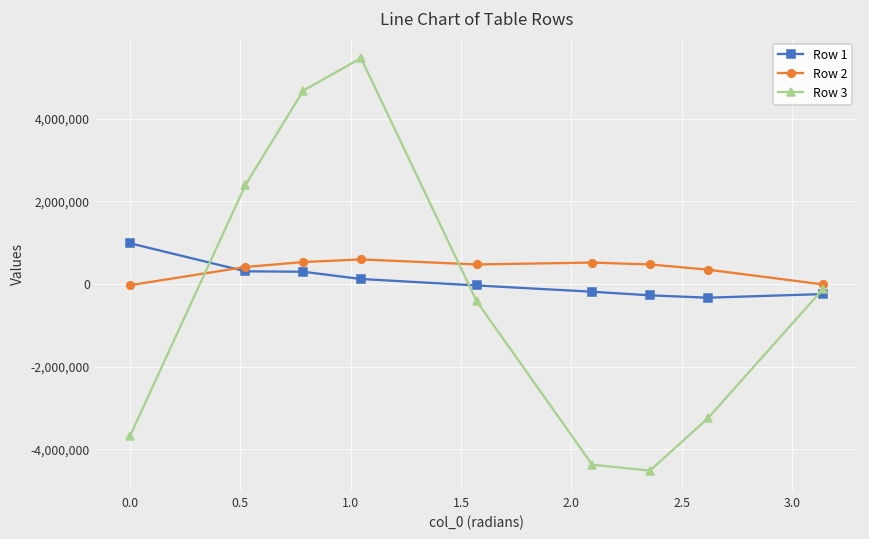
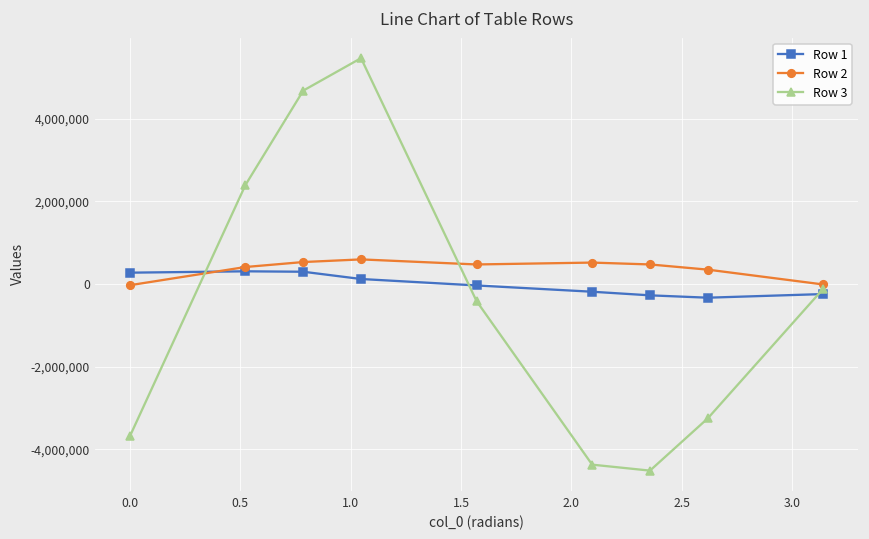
  {
    "Row 1": {
-     "0.0": "1,000,000"
+     "0.0": "300,000"
    },
    "Row 2": {
      "0.0": "0"
    },
    "Row 3": {
      "0.0": "-3,700,000"
    }
  }
